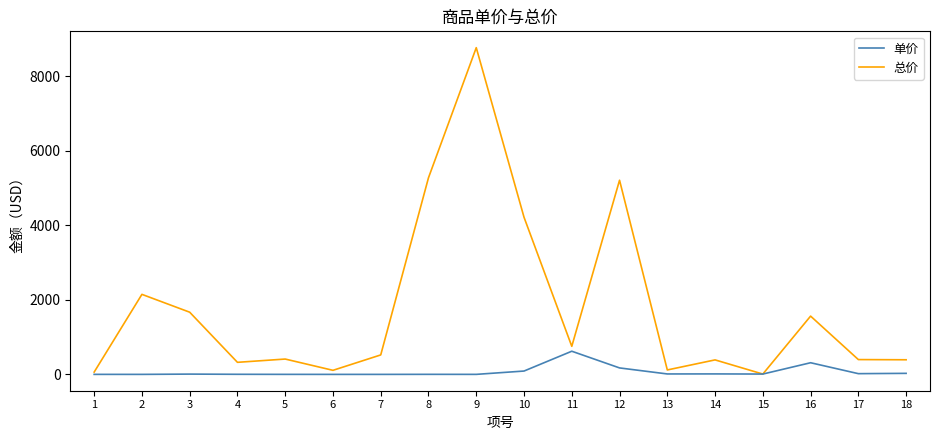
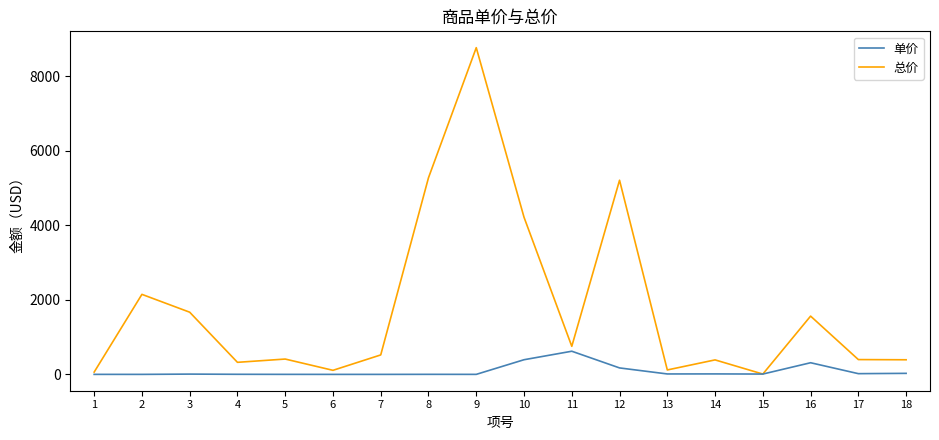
  {
    "单价": {
      "2": 0,
      "3": 0,
      "4": 0,
      "5": 0,
      "6": 0,
      "7": 0,
      "8": 0,
      "9": 0,
-     "10": 100,
+     "10": 400,
      "11": 600,
      "12": 200,
      "13": 0,
      "14": 0,
      "16": 300,
      "17": 0,
      "18": 0
    },
    "总价": {
      "2": 2100,
      "3": 1700,
      "4": 300,
      "5": 400,
      "6": 100,
      "7": 500,
      "8": 5300,
      "9": 8800,
      "10": 4200,
      "11": 800,
      "12": 5200,
      "13": 100,
      "14": 400,
      "16": 1600,
      "17": 400,
      "18": 400
    }
  }
